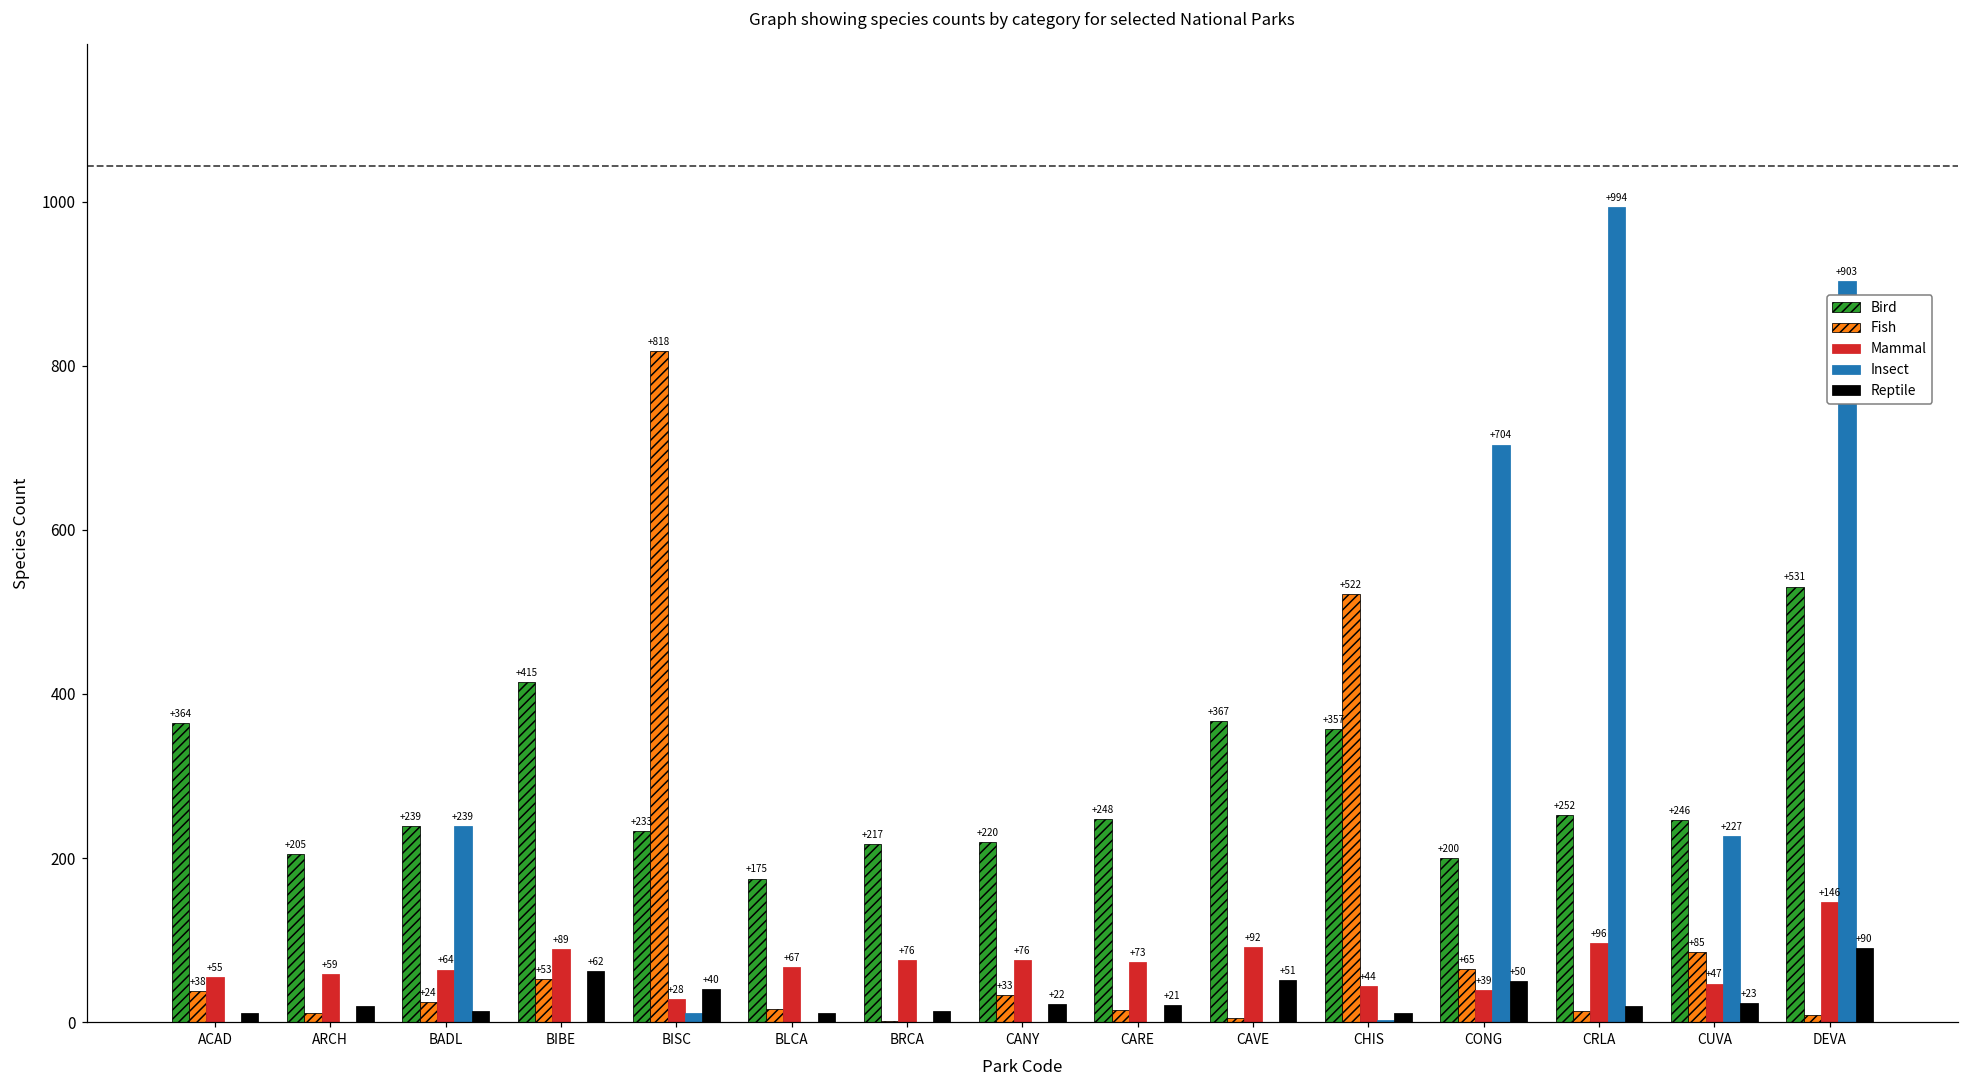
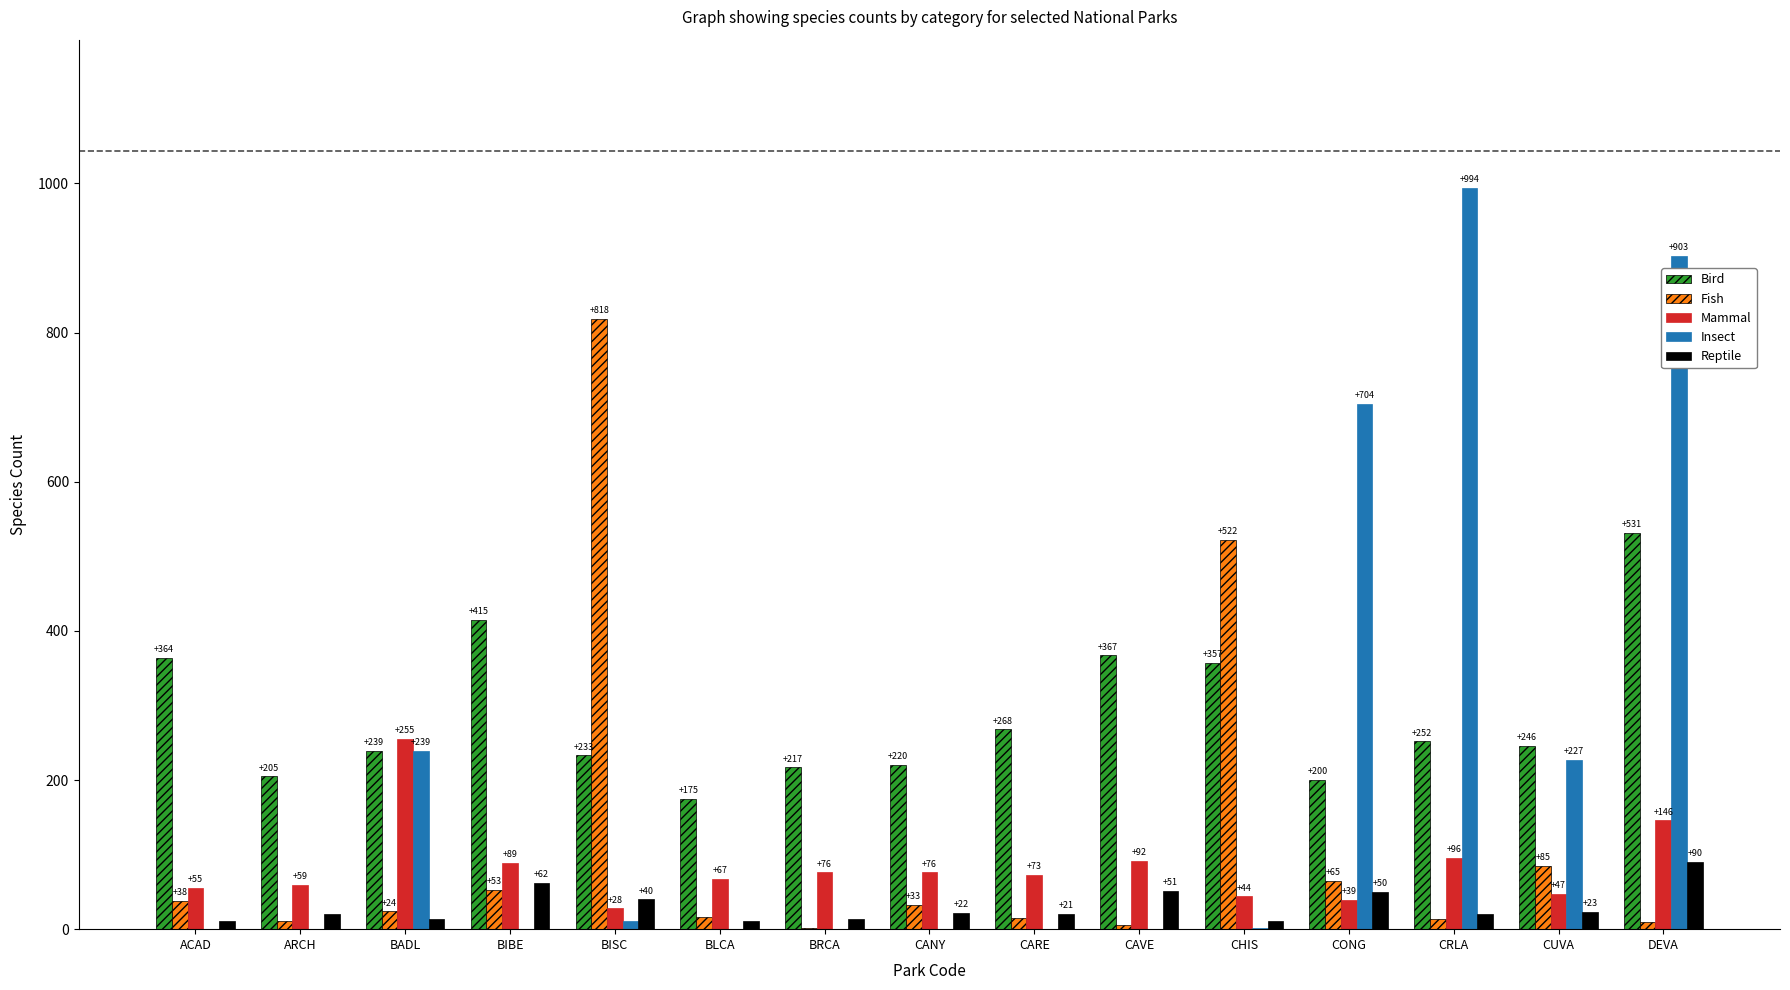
  {
    "Bird": {
      "ACAD": "+364",
      "ARCH": "+205",
      "BADL": "+239",
      "BIBE": "+415",
      "BISC": "+233",
      "BLCA": "+175",
      "BRCA": "+217",
      "CANY": "+220",
-     "CARE": "+248",
+     "CARE": "+268",
      "CAVE": "+367",
      "CHIS": "+357",
      "CONG": "+200",
      "CRLA": "+252",
      "CUVA": "+246",
      "DEVA": "+531"
    },
    "Fish": {
      "ACAD": "+38",
      "BADL": "+24",
      "BIBE": "+53",
      "BISC": "+818",
      "CANY": "+33",
      "CHIS": "+522",
      "CONG": "+65",
      "CUVA": "+85"
    },
    "Mammal": {
      "ACAD": "+55",
      "ARCH": "+59",
-     "BADL": "+64",
+     "BADL": "+255",
      "BIBE": "+89",
      "BISC": "+28",
      "BLCA": "+67",
      "BRCA": "+76",
      "CANY": "+76",
      "CARE": "+73",
      "CAVE": "+92",
      "CHIS": "+44",
      "CONG": "+39",
      "CRLA": "+96",
      "CUVA": "+47",
      "DEVA": "+146"
    },
    "Insect": {
      "BADL": "+239",
      "CONG": "+704",
      "CRLA": "+994",
      "CUVA": "+227",
      "DEVA": "+903"
    },
    "Reptile": {
      "BIBE": "+62",
      "BISC": "+40",
      "CANY": "+22",
      "CARE": "+21",
      "CAVE": "+51",
      "CONG": "+50",
      "CUVA": "+23",
      "DEVA": "+90"
    }
  }
